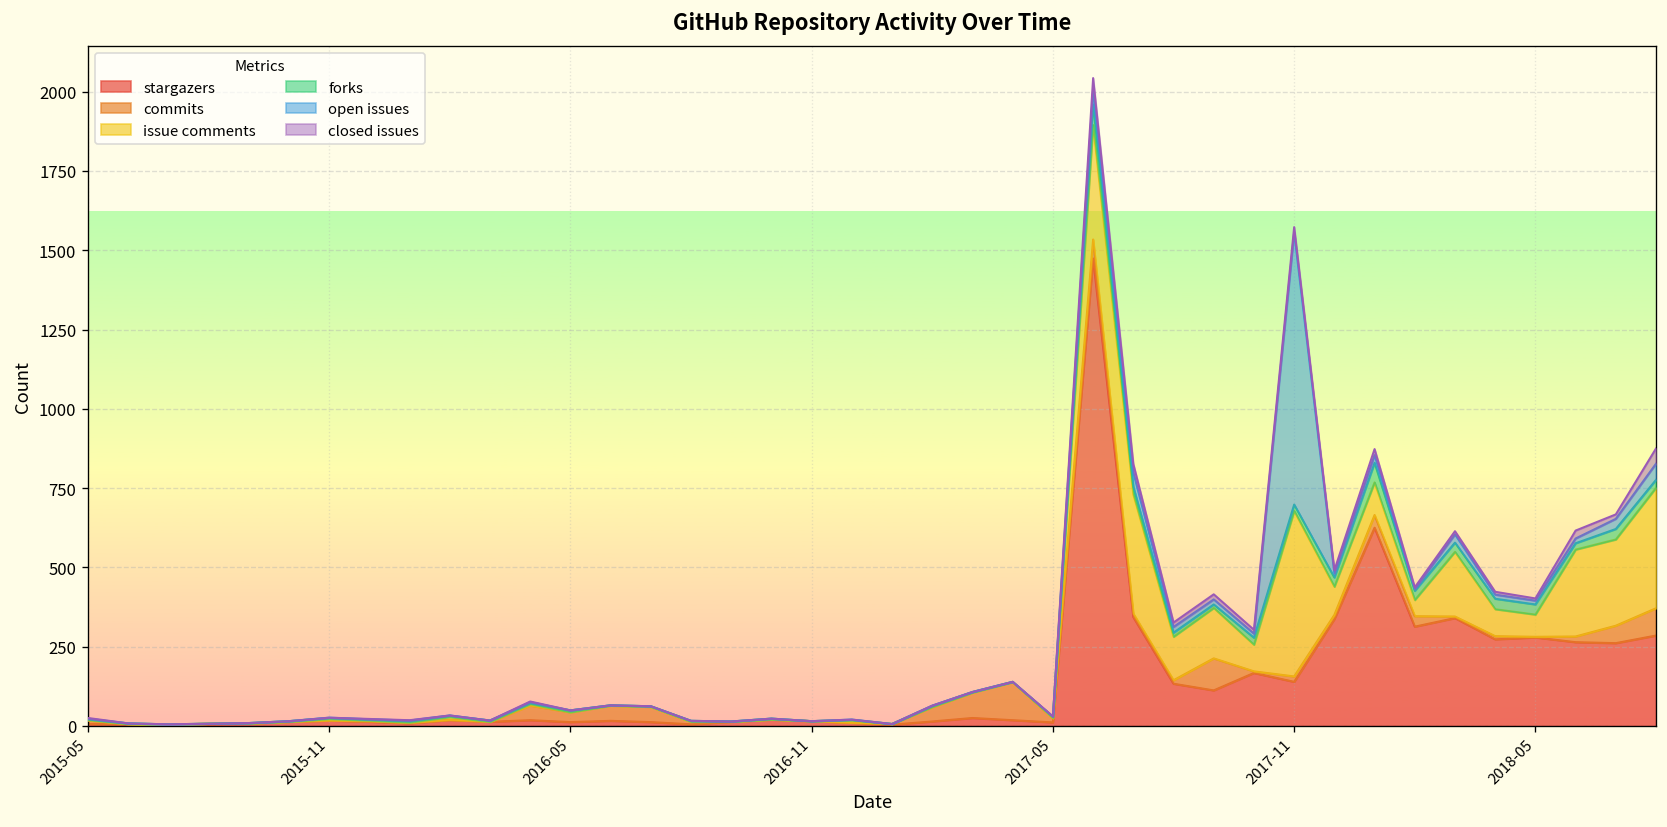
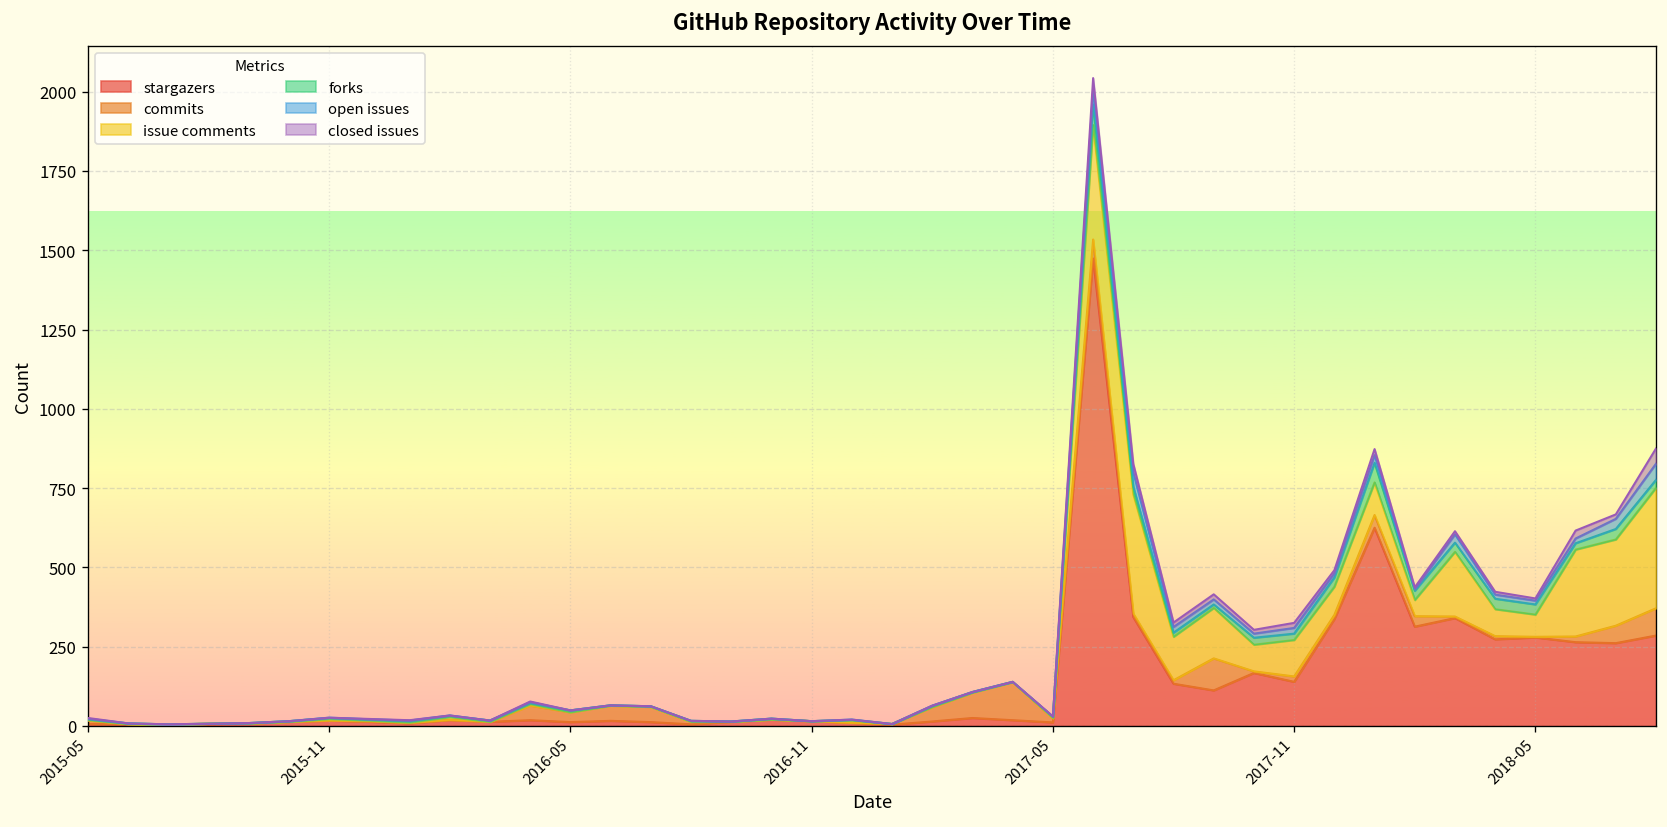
  {
    "issue comments": {
-     "2017-11": 520,
+     "2017-11": 120,
      "2018-05": 70
    },
    "forks": {
      "2017-11": 20,
      "2018-05": 30
    },
    "open issues": {
-     "2017-11": 860
+     "2017-11": 20
    },
    "closed issues": {
      "2017-11": 20
    }
  }
